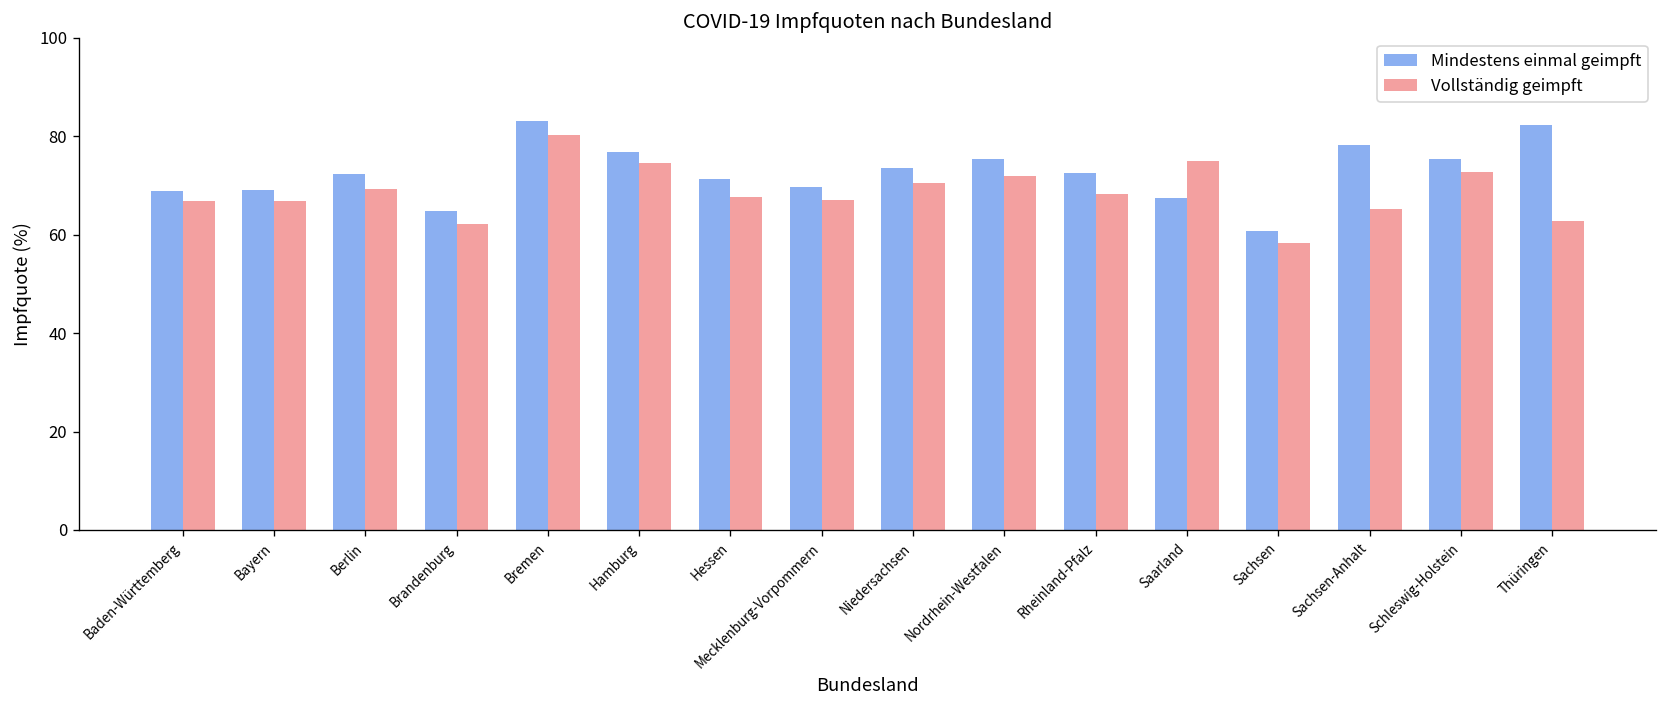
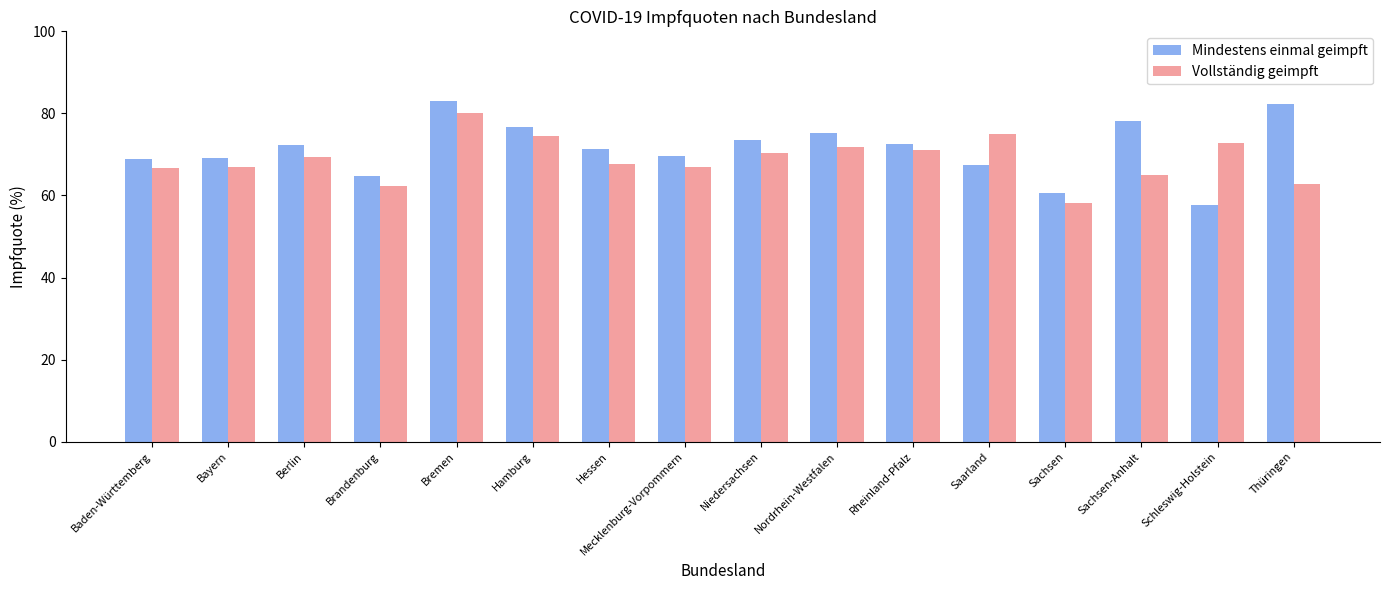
  {
    "Mindestens einmal geimpft": {
      "Baden-Württemberg": 69,
      "Bayern": 69,
      "Berlin": 72,
      "Brandenburg": 65,
      "Bremen": 83,
      "Hamburg": 77,
      "Hessen": 71,
      "Mecklenburg-Vorpommern": 70,
      "Niedersachsen": 74,
      "Nordrhein-Westfalen": 75,
      "Rheinland-Pfalz": 73,
      "Saarland": 67,
      "Sachsen": 61,
      "Sachsen-Anhalt": 78,
-     "Schleswig-Holstein": 75,
+     "Schleswig-Holstein": 58,
      "Thüringen": 82
    },
    "Vollständig geimpft": {
      "Baden-Württemberg": 67,
      "Bayern": 67,
      "Berlin": 69,
      "Brandenburg": 62,
      "Bremen": 80,
      "Hamburg": 75,
      "Hessen": 68,
      "Mecklenburg-Vorpommern": 67,
      "Niedersachsen": 70,
      "Nordrhein-Westfalen": 72,
-     "Rheinland-Pfalz": 68,
+     "Rheinland-Pfalz": 71,
      "Saarland": 75,
      "Sachsen": 58,
      "Sachsen-Anhalt": 65,
      "Schleswig-Holstein": 73,
      "Thüringen": 63
    }
  }
